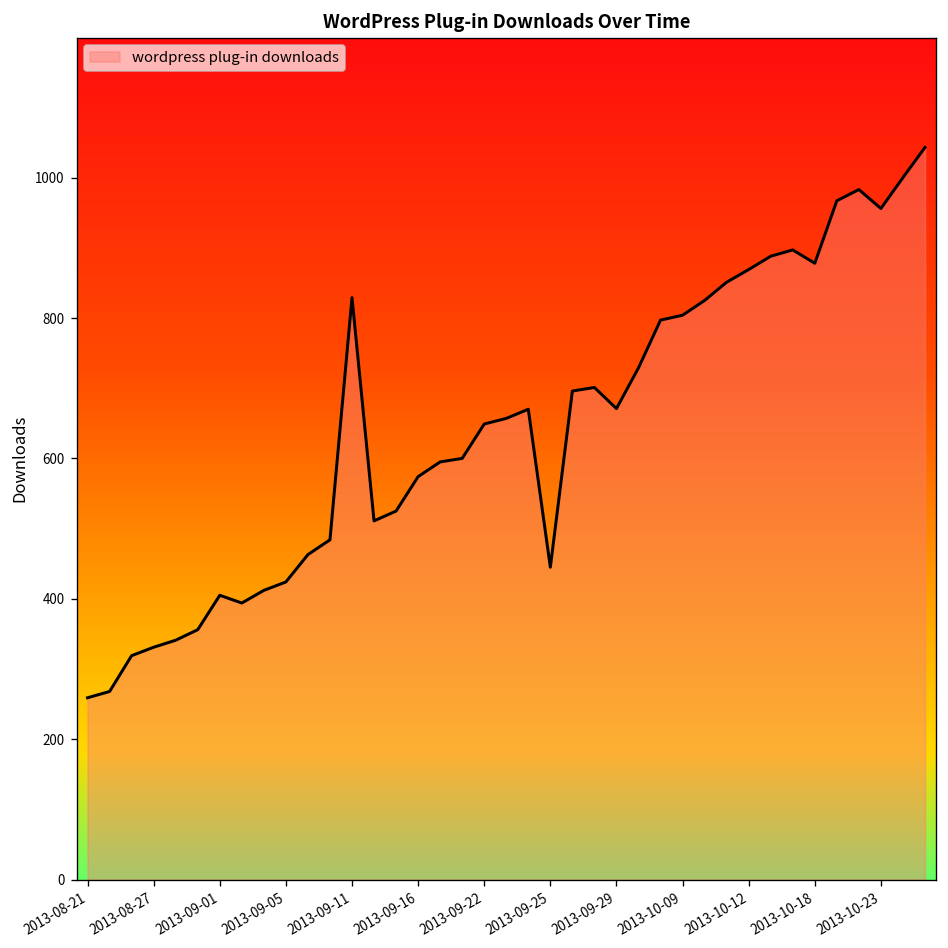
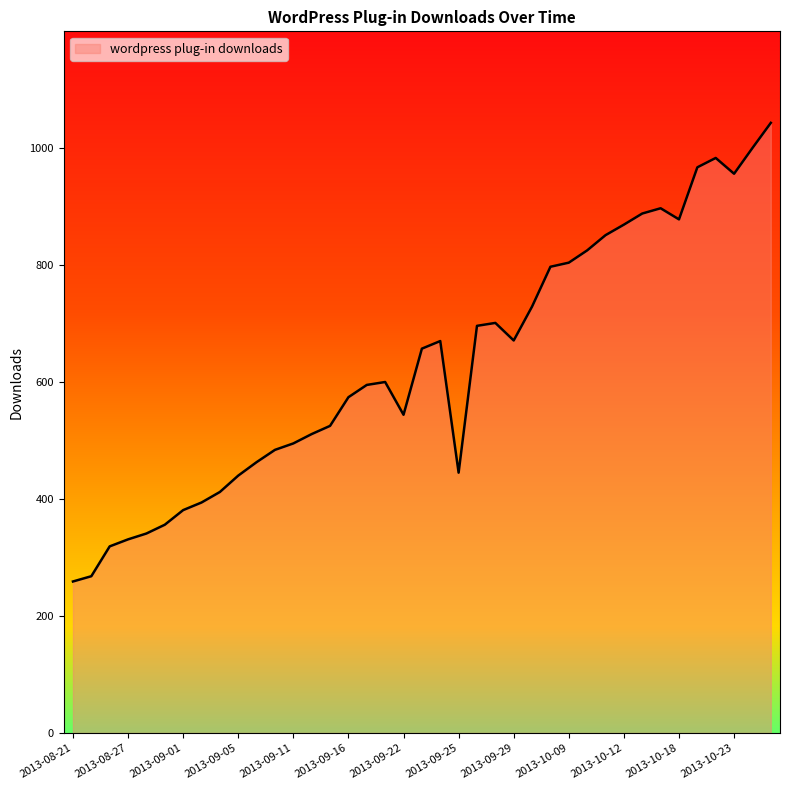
  {
    "2013-08-21": 260,
    "2013-08-27": 330,
-   "2013-09-01": 410,
-   "2013-09-05": 420,
-   "2013-09-11": 830,
+   "2013-09-01": 380,
+   "2013-09-05": 440,
+   "2013-09-11": 500,
    "2013-09-16": 570,
-   "2013-09-22": 650,
+   "2013-09-22": 540,
    "2013-09-25": 450,
    "2013-09-29": 670,
    "2013-10-09": 800,
    "2013-10-12": 870,
    "2013-10-18": 880,
    "2013-10-23": 960
  }
